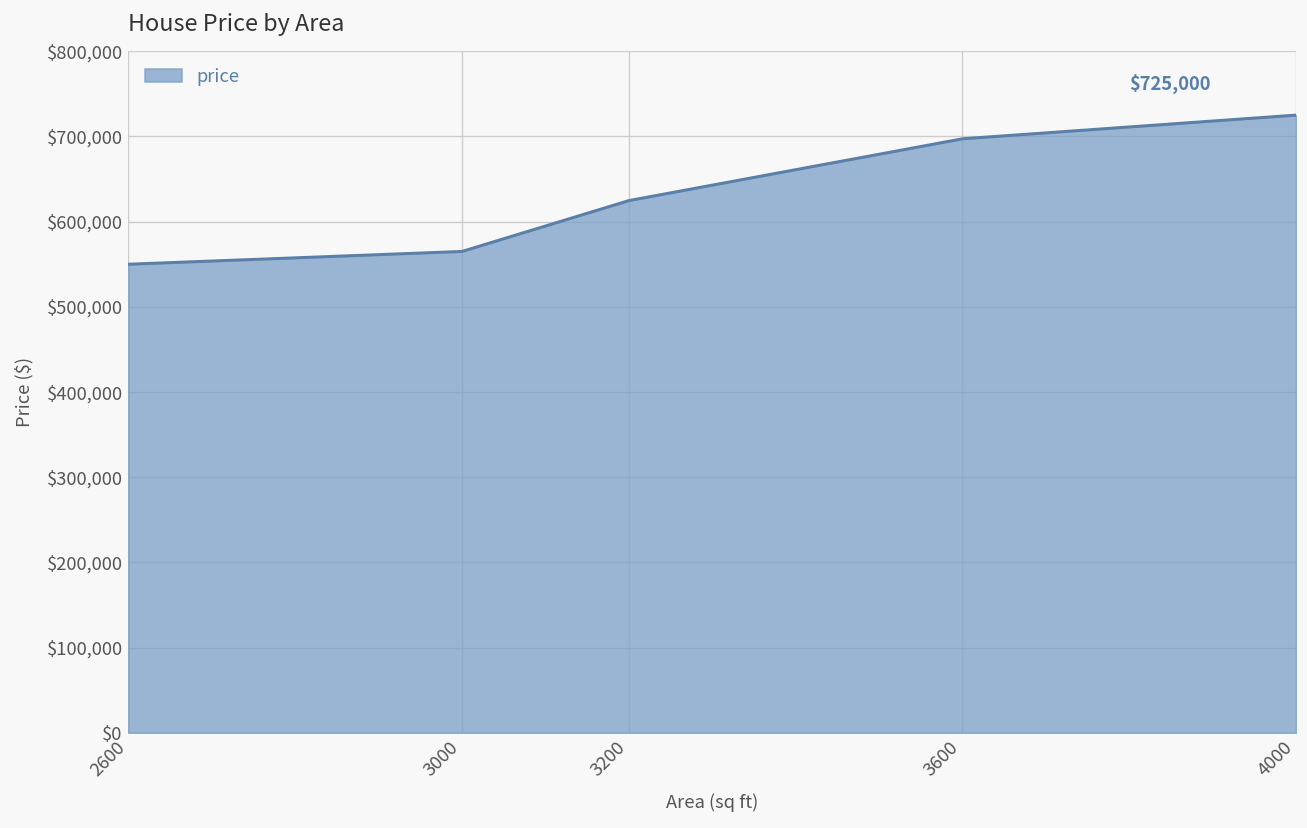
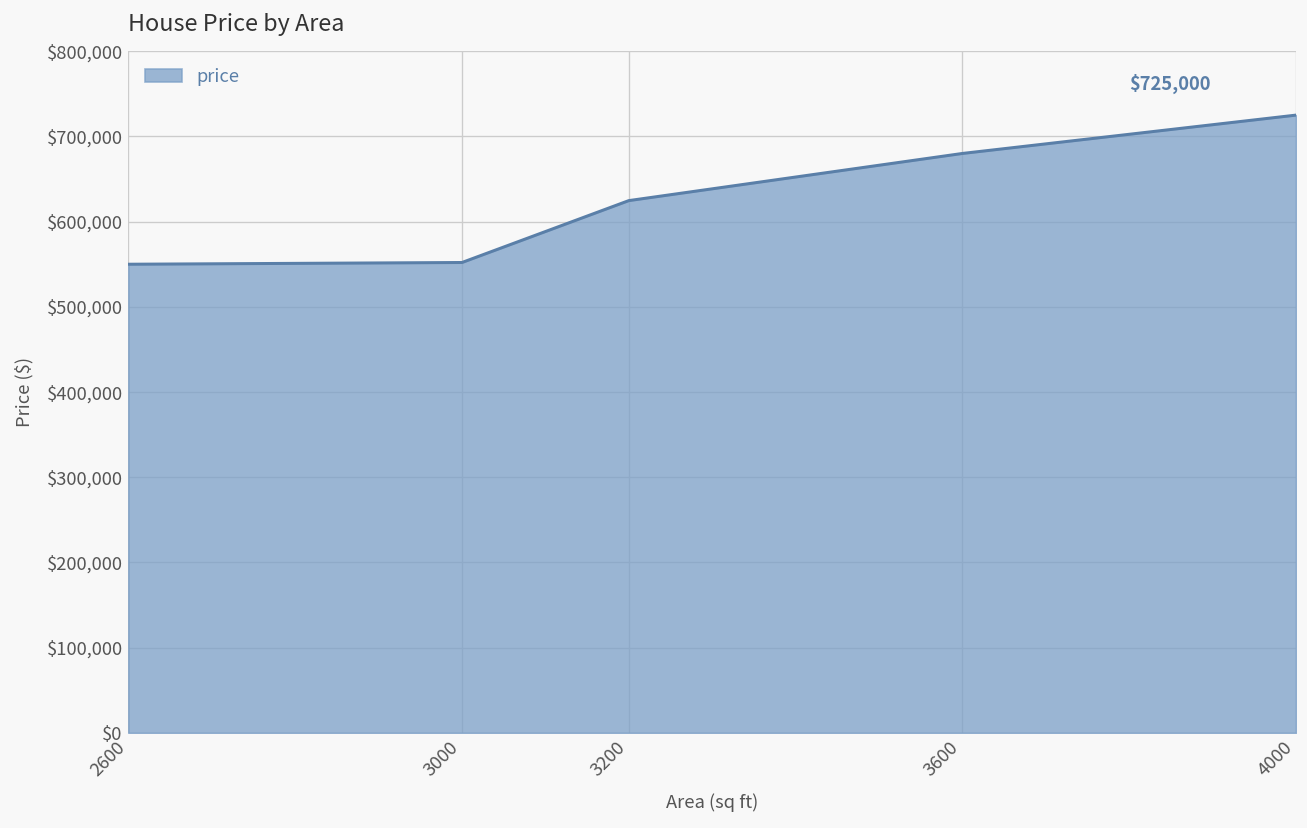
  {
    "2600": "$550,000",
-   "3000": "$570,000",
+   "3000": "$550,000",
    "3200": "$620,000",
-   "3600": "$700,000",
+   "3600": "$680,000",
    "4000": "$730,000"
  }
